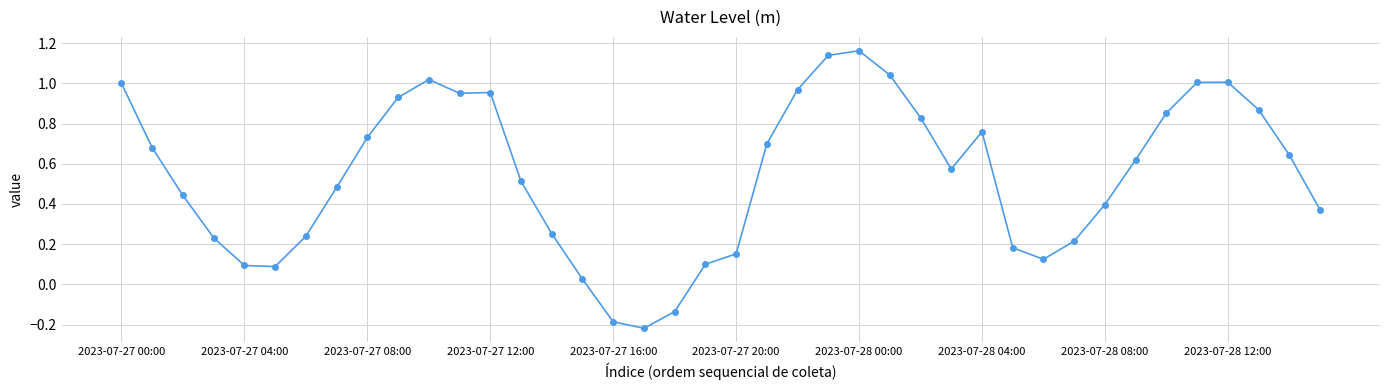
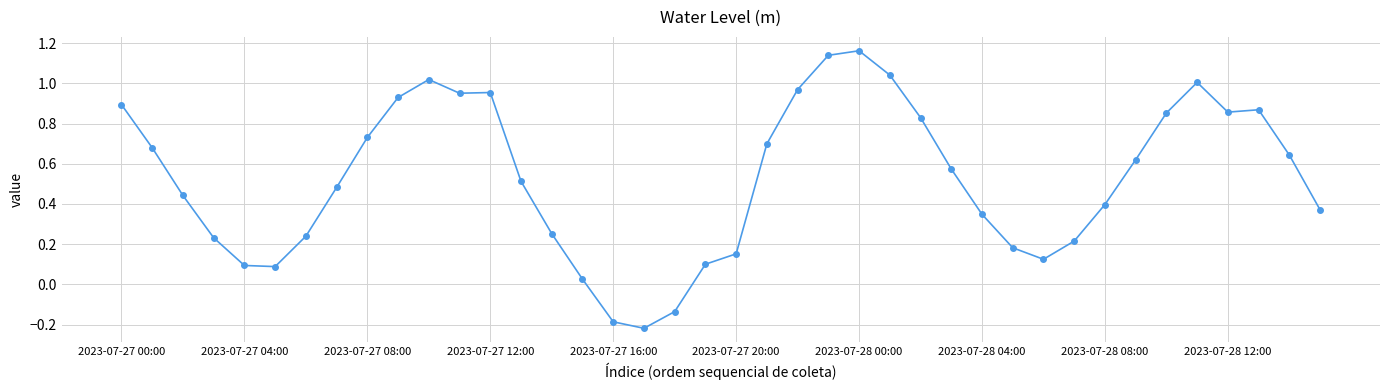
  {
-   "2023-07-27 00:00": 1.00,
+   "2023-07-27 00:00": 0.89,
    "2023-07-27 04:00": 0.09,
    "2023-07-27 08:00": 0.73,
    "2023-07-27 12:00": 0.95,
    "2023-07-27 16:00": -0.19,
    "2023-07-27 20:00": 0.15,
    "2023-07-28 00:00": 1.16,
-   "2023-07-28 04:00": 0.76,
+   "2023-07-28 04:00": 0.35,
    "2023-07-28 08:00": 0.40,
-   "2023-07-28 12:00": 1.01
+   "2023-07-28 12:00": 0.86
  }
